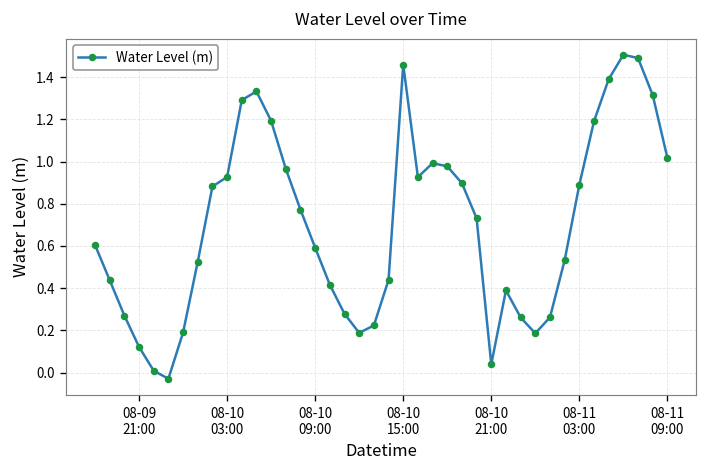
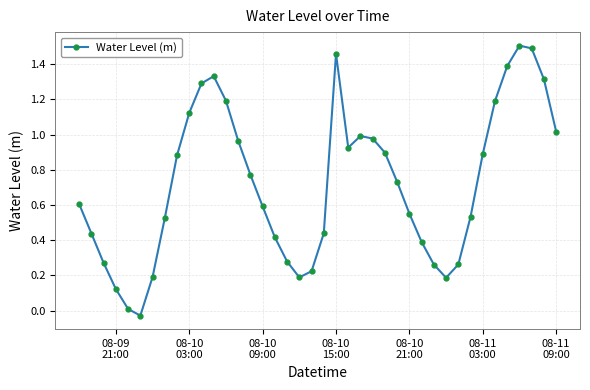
  {
    "08-09 21:00": 0.12,
-   "08-10 03:00": 0.93,
+   "08-10 03:00": 1.12,
    "08-10 09:00": 0.59,
    "08-10 15:00": 1.46,
-   "08-10 21:00": 0.04,
+   "08-10 21:00": 0.55,
    "08-11 03:00": 0.89,
    "08-11 09:00": 1.02
  }
